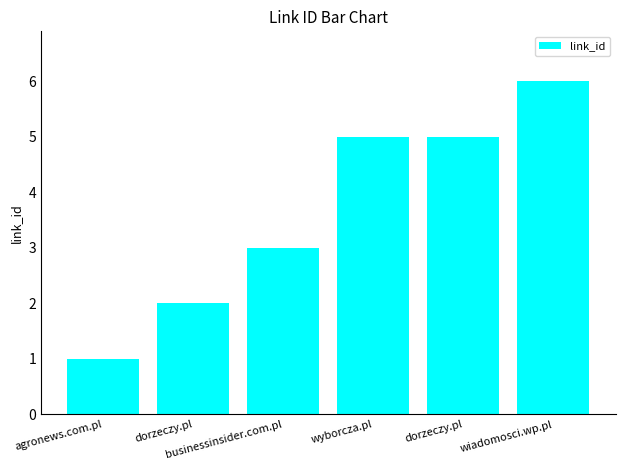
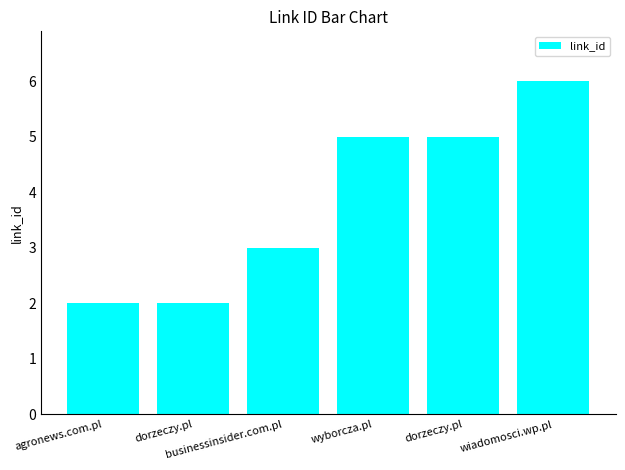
  {
-   "agronews.com.pl": 1,
+   "agronews.com.pl": 2,
    "businessinsider.com.pl": 3,
    "wyborcza.pl": 5,
    "wiadomosci.wp.pl": 6
  }
